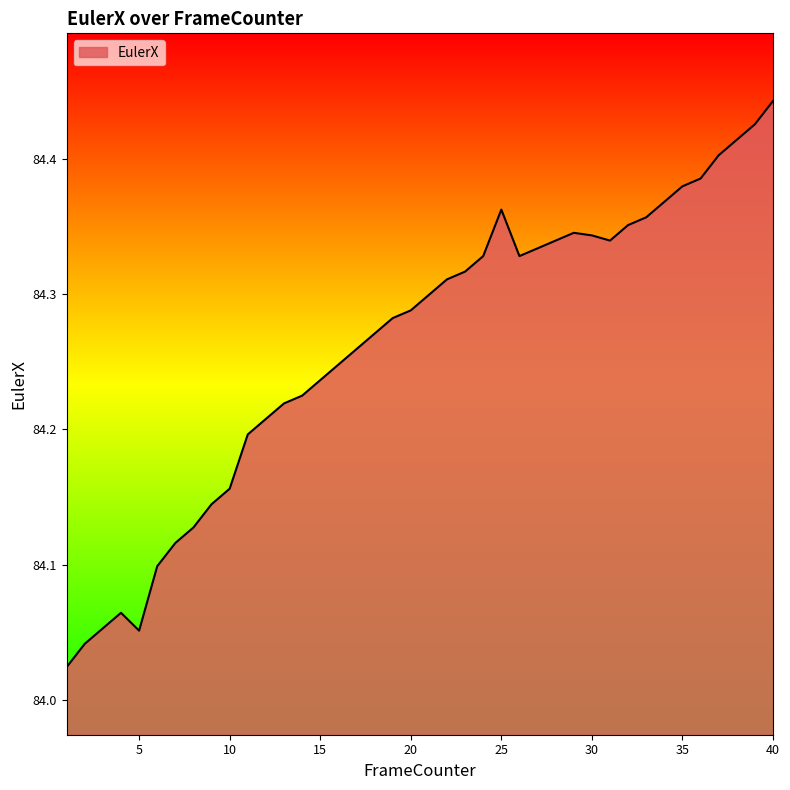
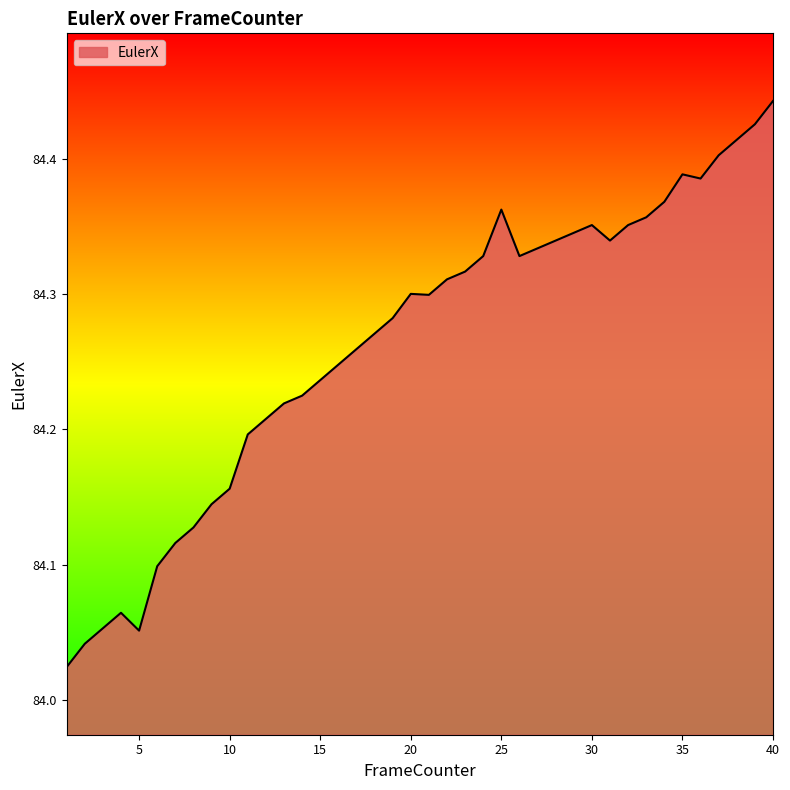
  {
    "5": 84.051,
    "10": 84.156,
    "15": 84.236,
-   "20": 84.288,
+   "20": 84.300,
    "25": 84.362,
-   "30": 84.343,
-   "35": 84.380,
+   "30": 84.351,
+   "35": 84.388,
    "40": 84.443
  }
